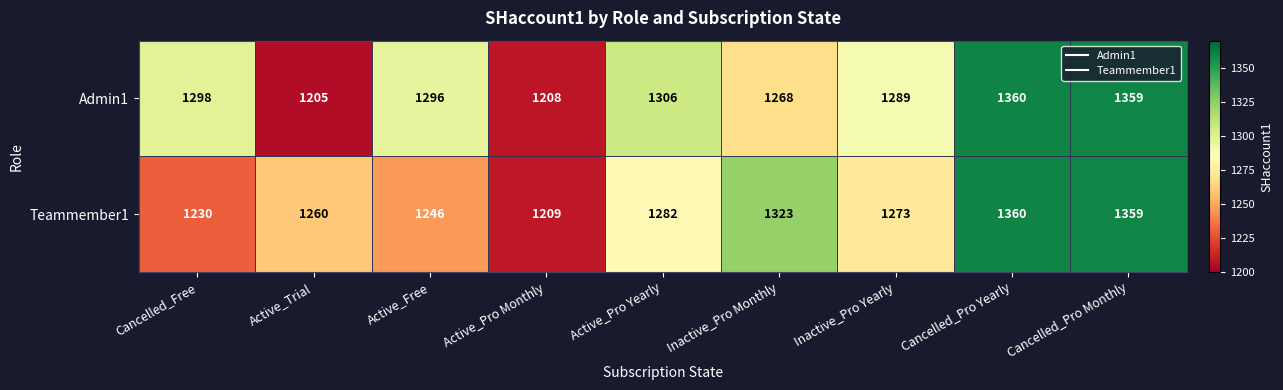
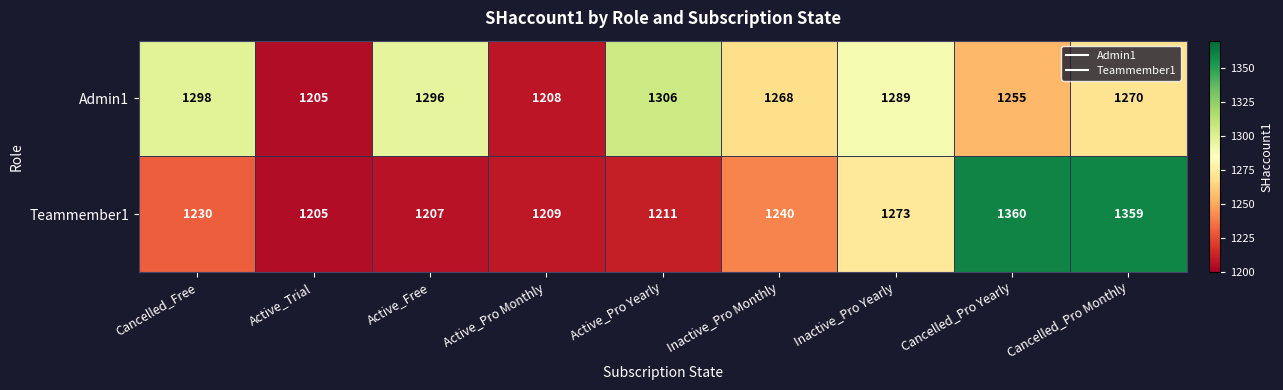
  {
    "Admin1": {
      "Cancelled_Free": 1298,
      "Active_Trial": 1205,
      "Active_Free": 1296,
      "Active_Pro Monthly": 1208,
      "Active_Pro Yearly": 1306,
      "Inactive_Pro Monthly": 1268,
      "Inactive_Pro Yearly": 1289,
-     "Cancelled_Pro Yearly": 1360,
-     "Cancelled_Pro Monthly": 1359
+     "Cancelled_Pro Yearly": 1255,
+     "Cancelled_Pro Monthly": 1270
    },
    "Teammember1": {
      "Cancelled_Free": 1230,
-     "Active_Trial": 1260,
-     "Active_Free": 1246,
+     "Active_Trial": 1205,
+     "Active_Free": 1207,
      "Active_Pro Monthly": 1209,
-     "Active_Pro Yearly": 1282,
-     "Inactive_Pro Monthly": 1323,
+     "Active_Pro Yearly": 1211,
+     "Inactive_Pro Monthly": 1240,
      "Inactive_Pro Yearly": 1273,
      "Cancelled_Pro Yearly": 1360,
      "Cancelled_Pro Monthly": 1359
    }
  }
